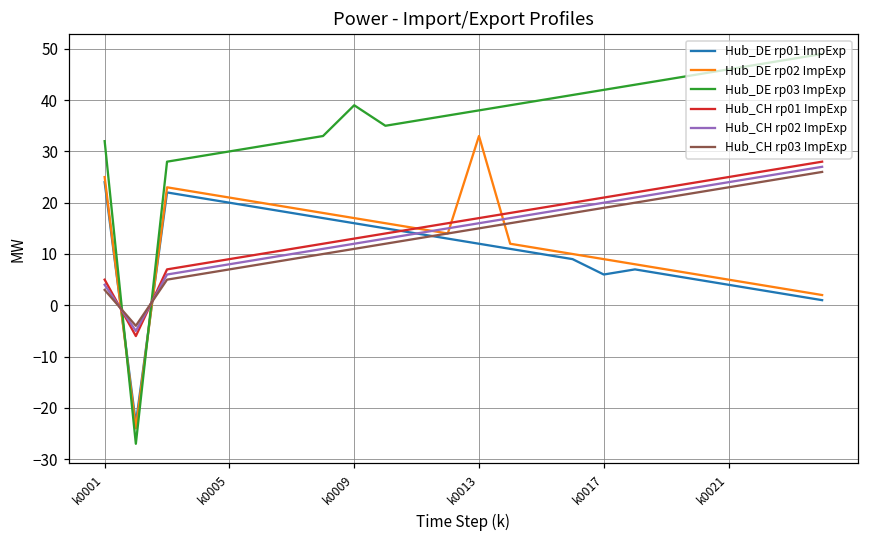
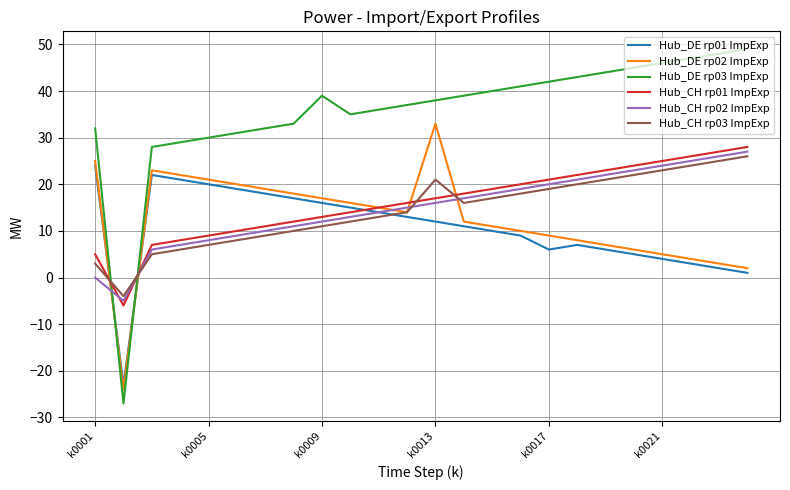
  {
    "Hub_DE rp01 ImpExp": {
      "k0001": 24,
      "k0005": 20,
      "k0009": 16,
      "k0013": 12,
      "k0017": 6,
      "k0021": 4
    },
    "Hub_DE rp02 ImpExp": {
      "k0001": 25,
      "k0005": 21,
      "k0009": 17,
      "k0013": 33,
      "k0017": 9,
      "k0021": 5
    },
    "Hub_DE rp03 ImpExp": {
      "k0001": 32,
      "k0005": 30,
      "k0009": 39,
      "k0013": 38,
      "k0017": 42
    },
    "Hub_CH rp01 ImpExp": {
      "k0001": 5,
      "k0005": 9,
      "k0009": 13,
      "k0013": 17,
      "k0017": 21,
      "k0021": 25
    },
    "Hub_CH rp02 ImpExp": {
-     "k0001": 4,
+     "k0001": 0,
      "k0005": 8,
      "k0009": 12,
      "k0013": 16,
      "k0017": 20,
      "k0021": 24
    },
    "Hub_CH rp03 ImpExp": {
      "k0001": 3,
      "k0005": 7,
      "k0009": 11,
-     "k0013": 15,
+     "k0013": 21,
      "k0017": 19,
      "k0021": 23
    }
  }
